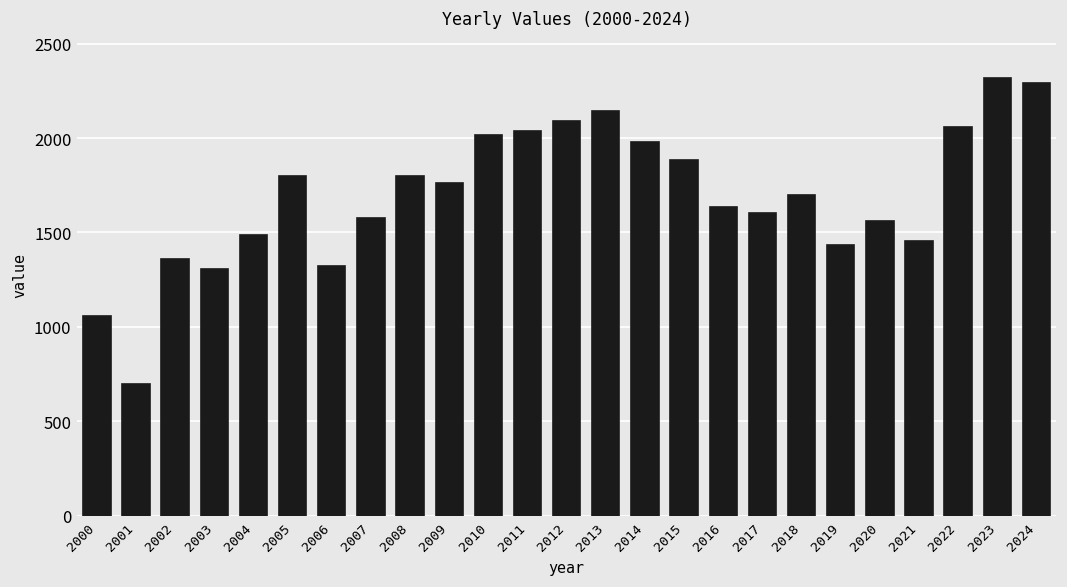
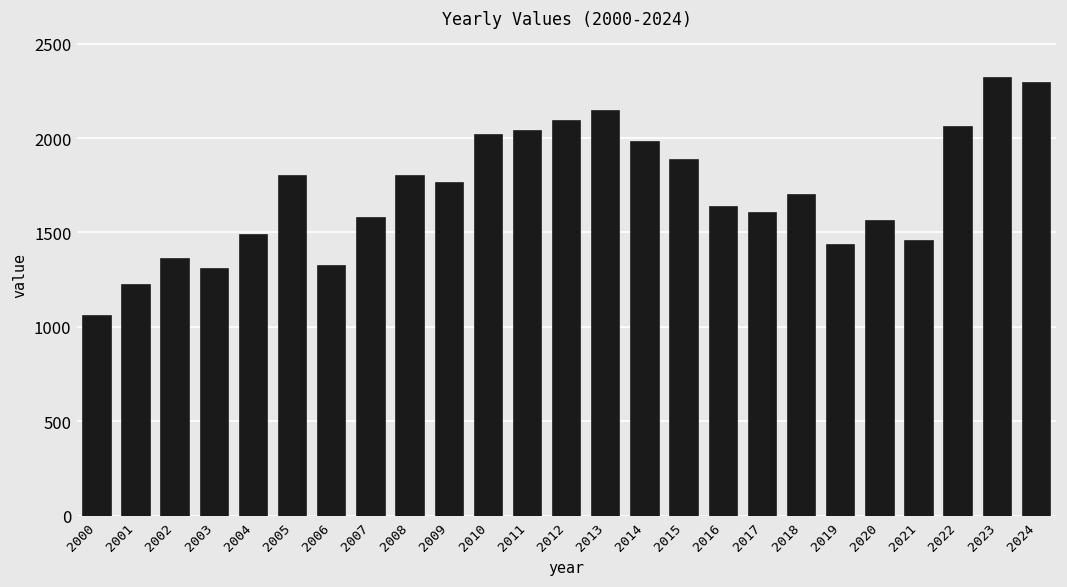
  {
    "2000": 1060,
-   "2001": 690,
+   "2001": 1220,
    "2002": 1360,
    "2003": 1310,
    "2004": 1490,
    "2005": 1800,
    "2006": 1320,
    "2007": 1580,
    "2008": 1800,
    "2009": 1760,
    "2010": 2020,
    "2011": 2040,
    "2012": 2090,
    "2013": 2140,
    "2014": 1980,
    "2015": 1880,
    "2016": 1630,
    "2017": 1600,
    "2018": 1700,
    "2019": 1430,
    "2020": 1560,
    "2021": 1450,
    "2022": 2060,
    "2023": 2320,
    "2024": 2290
  }
